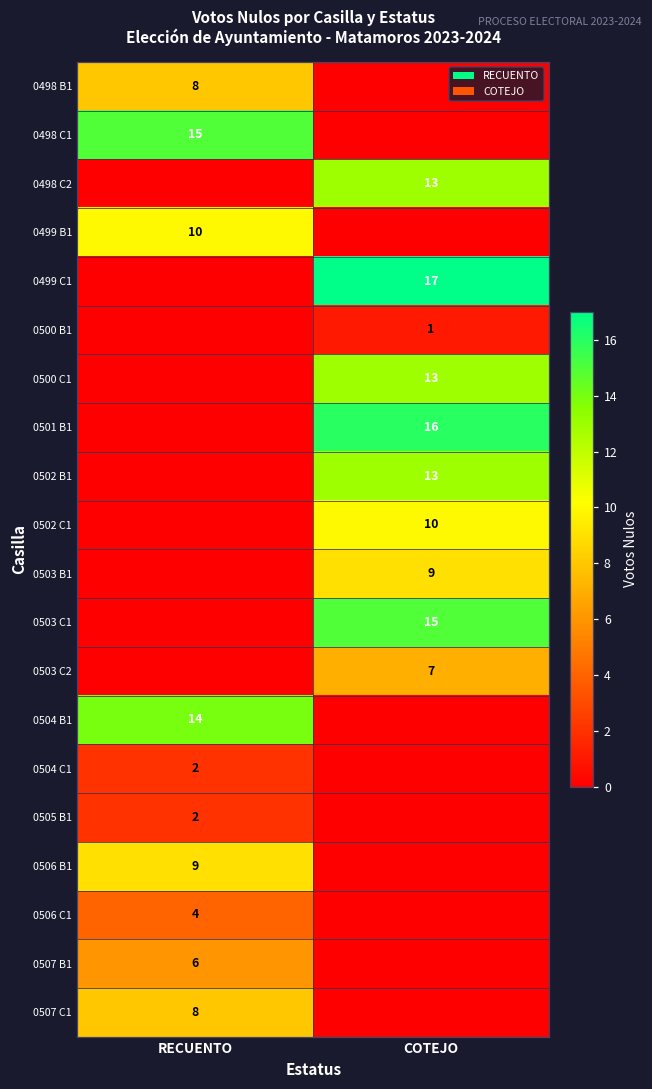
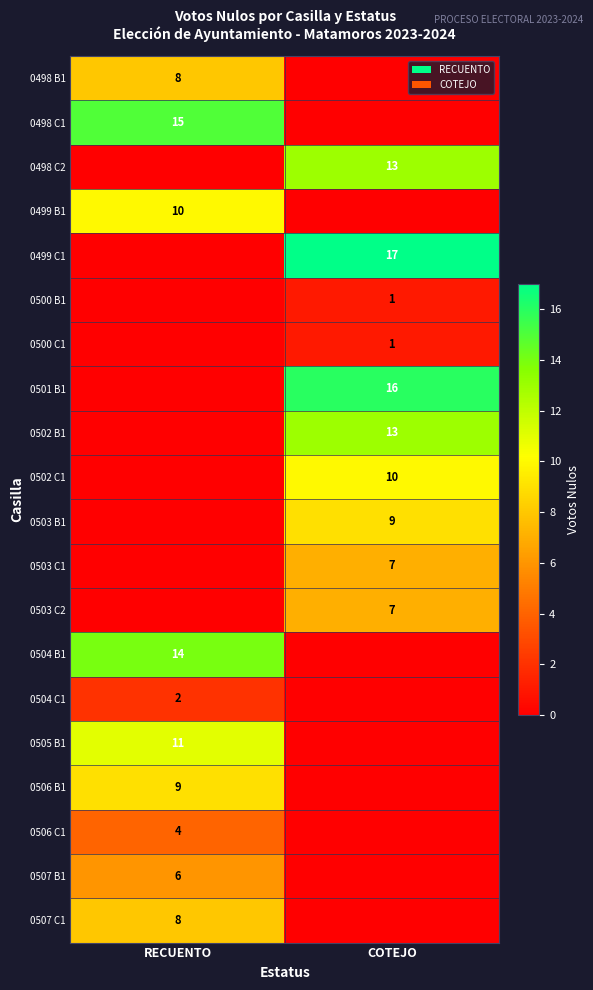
  {
    "0498 B1": {
      "RECUENTO": 8
    },
    "0498 C1": {
      "RECUENTO": 15
    },
    "0498 C2": {
      "COTEJO": 13
    },
    "0499 B1": {
      "RECUENTO": 10
    },
    "0499 C1": {
      "COTEJO": 17
    },
    "0500 B1": {
      "COTEJO": 1
    },
    "0500 C1": {
-     "COTEJO": 13
+     "COTEJO": 1
    },
    "0501 B1": {
      "COTEJO": 16
    },
    "0502 B1": {
      "COTEJO": 13
    },
    "0502 C1": {
      "COTEJO": 10
    },
    "0503 B1": {
      "COTEJO": 9
    },
    "0503 C1": {
-     "COTEJO": 15
+     "COTEJO": 7
    },
    "0503 C2": {
      "COTEJO": 7
    },
    "0504 B1": {
      "RECUENTO": 14
    },
    "0504 C1": {
      "RECUENTO": 2
    },
    "0505 B1": {
-     "RECUENTO": 2
+     "RECUENTO": 11
    },
    "0506 B1": {
      "RECUENTO": 9
    },
    "0506 C1": {
      "RECUENTO": 4
    },
    "0507 B1": {
      "RECUENTO": 6
    },
    "0507 C1": {
      "RECUENTO": 8
    }
  }
